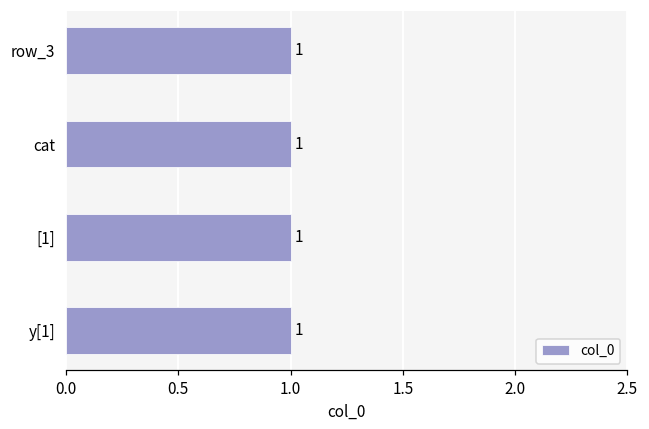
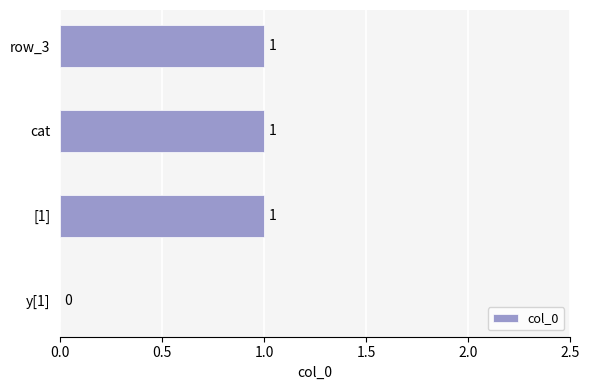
  {
    "row_3": 1,
    "cat": 1,
    "[1]": 1,
-   "y[1]": 1
+   "y[1]": 0
  }
